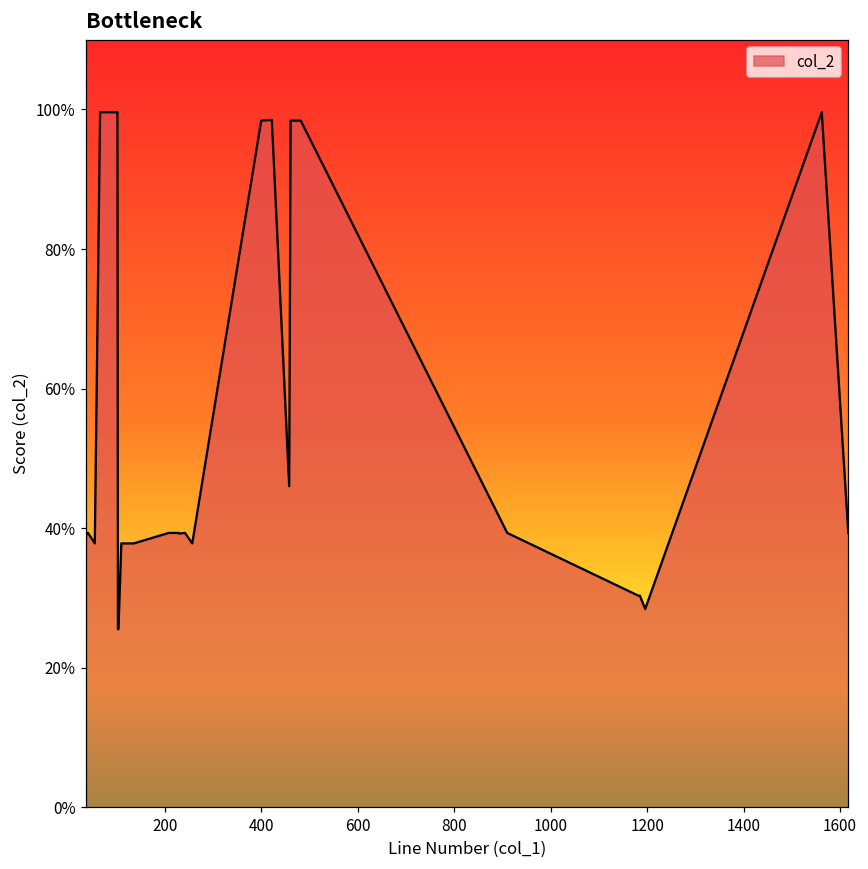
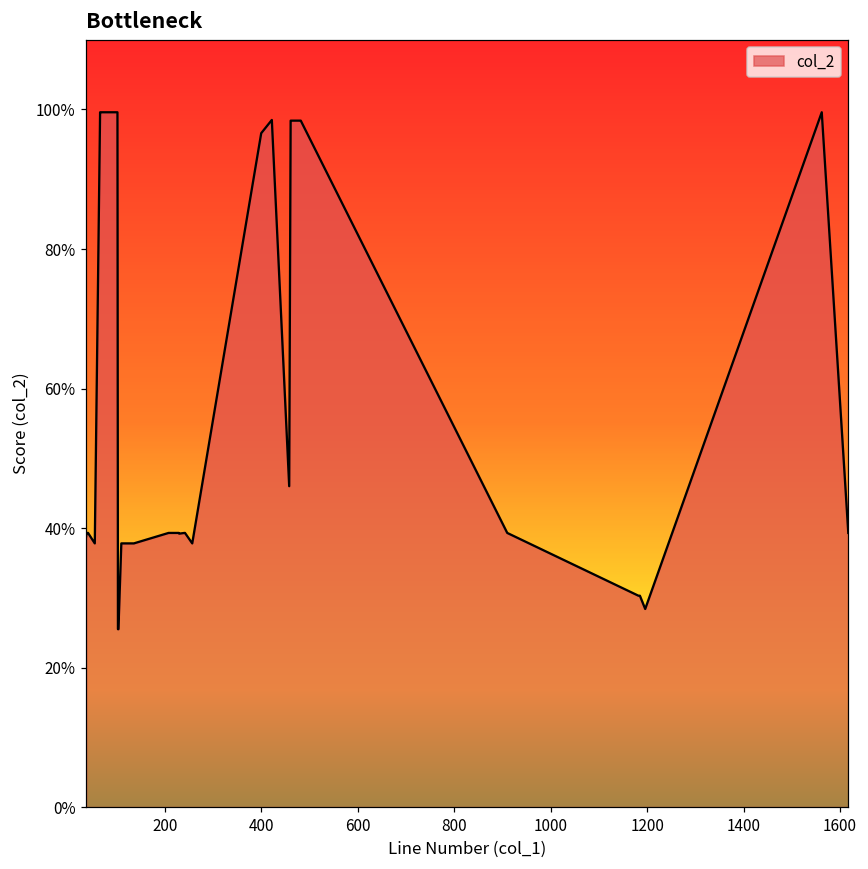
  {
-   "400": "98%"
+   "400": "97%"
  }
